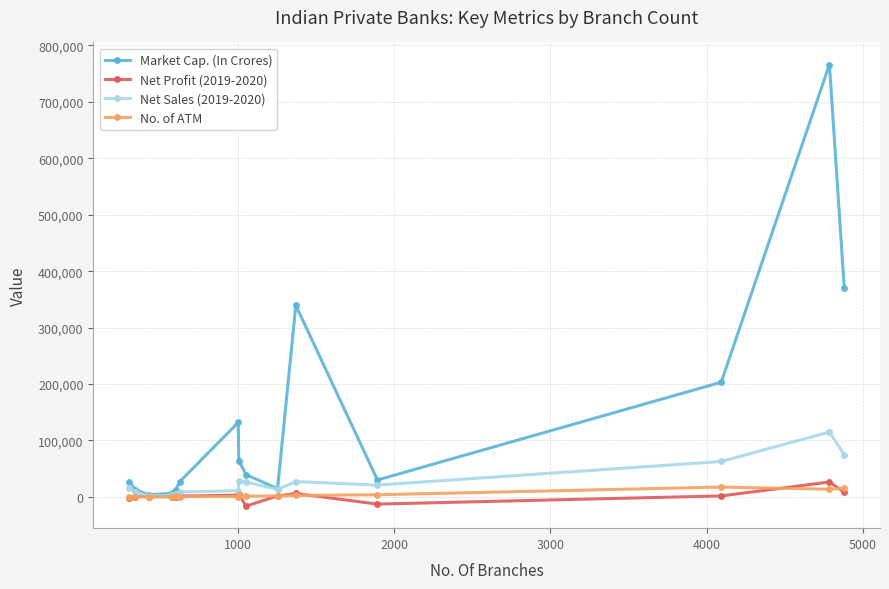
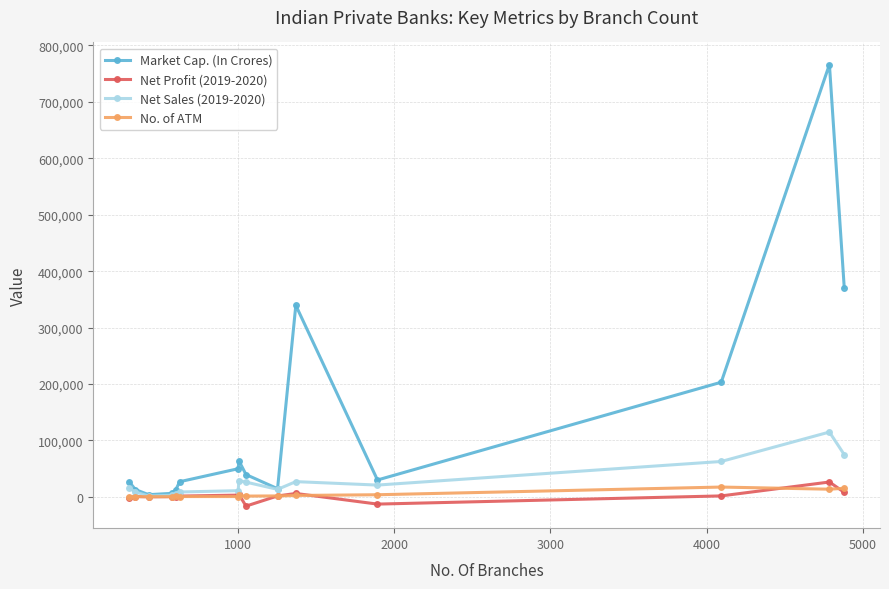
  {
    "Market Cap. (In Crores)": {
-     "1000": "130,000"
+     "1000": "50,000"
    },
    "Net Sales (2019-2020)": {
      "1000": "10,000"
    }
  }
